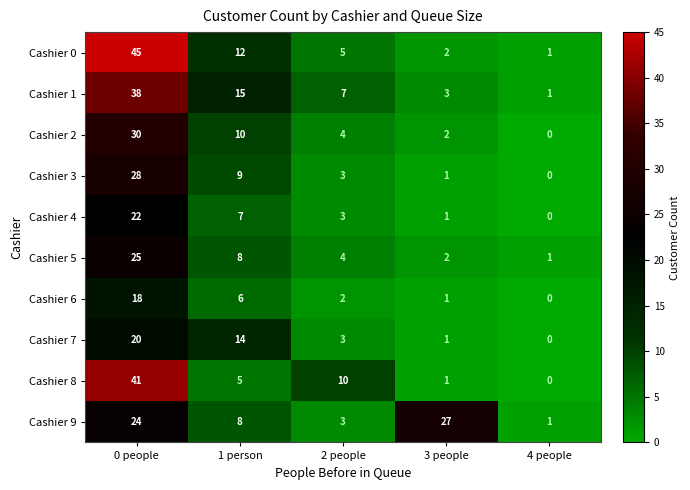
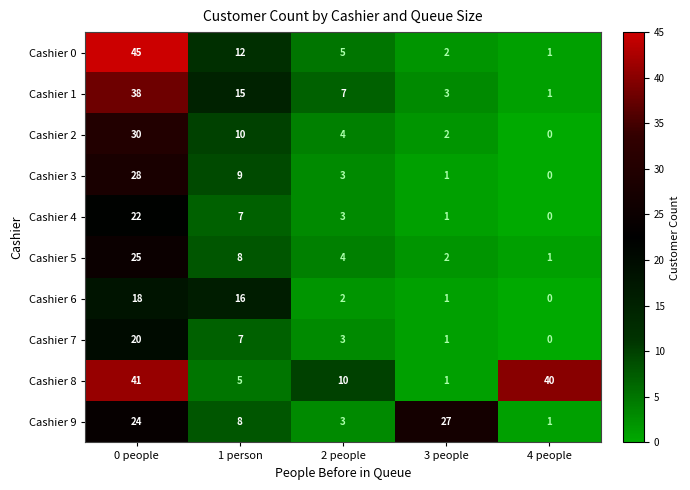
  {
    "Cashier 0": {
      "0 people": 45,
      "1 person": 12,
      "2 people": 5,
      "3 people": 2,
      "4 people": 1
    },
    "Cashier 1": {
      "0 people": 38,
      "1 person": 15,
      "2 people": 7,
      "3 people": 3,
      "4 people": 1
    },
    "Cashier 2": {
      "0 people": 30,
      "1 person": 10,
      "2 people": 4,
      "3 people": 2,
      "4 people": 0
    },
    "Cashier 3": {
      "0 people": 28,
      "1 person": 9,
      "2 people": 3,
      "3 people": 1,
      "4 people": 0
    },
    "Cashier 4": {
      "0 people": 22,
      "1 person": 7,
      "2 people": 3,
      "3 people": 1,
      "4 people": 0
    },
    "Cashier 5": {
      "0 people": 25,
      "1 person": 8,
      "2 people": 4,
      "3 people": 2,
      "4 people": 1
    },
    "Cashier 6": {
      "0 people": 18,
-     "1 person": 6,
+     "1 person": 16,
      "2 people": 2,
      "3 people": 1,
      "4 people": 0
    },
    "Cashier 7": {
      "0 people": 20,
-     "1 person": 14,
+     "1 person": 7,
      "2 people": 3,
      "3 people": 1,
      "4 people": 0
    },
    "Cashier 8": {
      "0 people": 41,
      "1 person": 5,
      "2 people": 10,
      "3 people": 1,
-     "4 people": 0
+     "4 people": 40
    },
    "Cashier 9": {
      "0 people": 24,
      "1 person": 8,
      "2 people": 3,
      "3 people": 27,
      "4 people": 1
    }
  }
